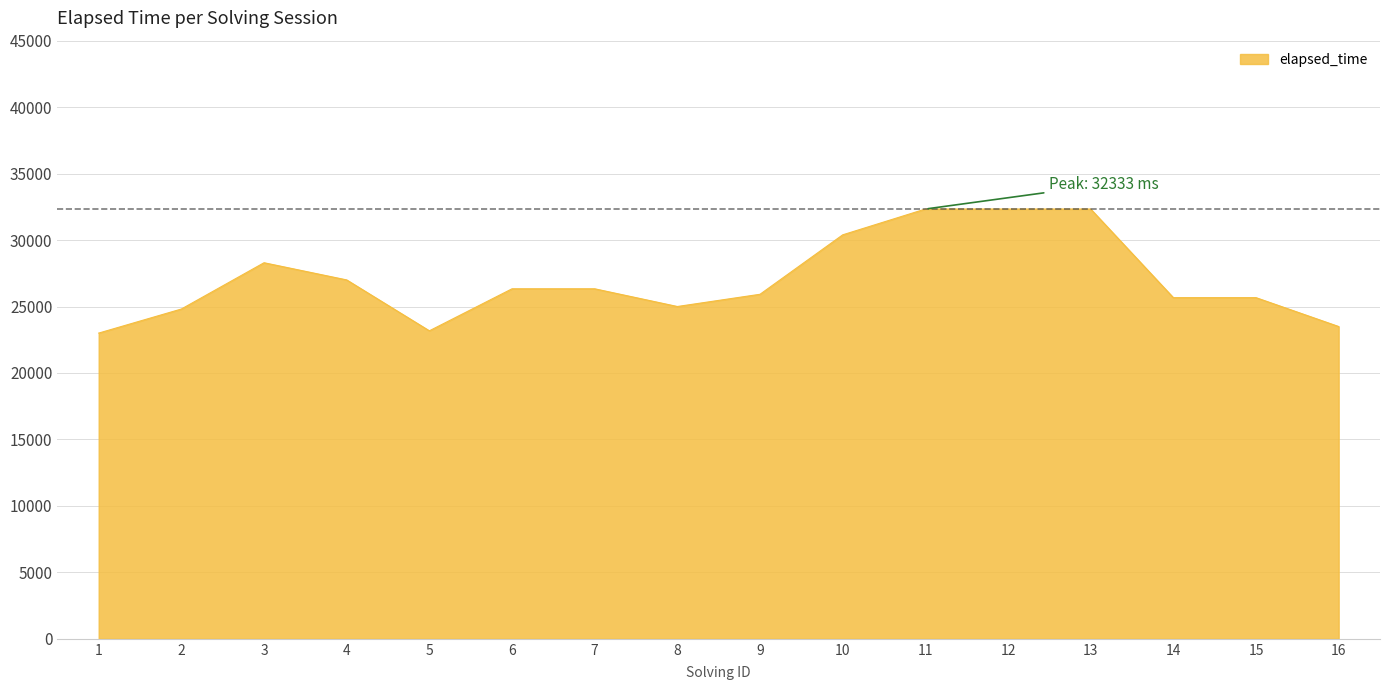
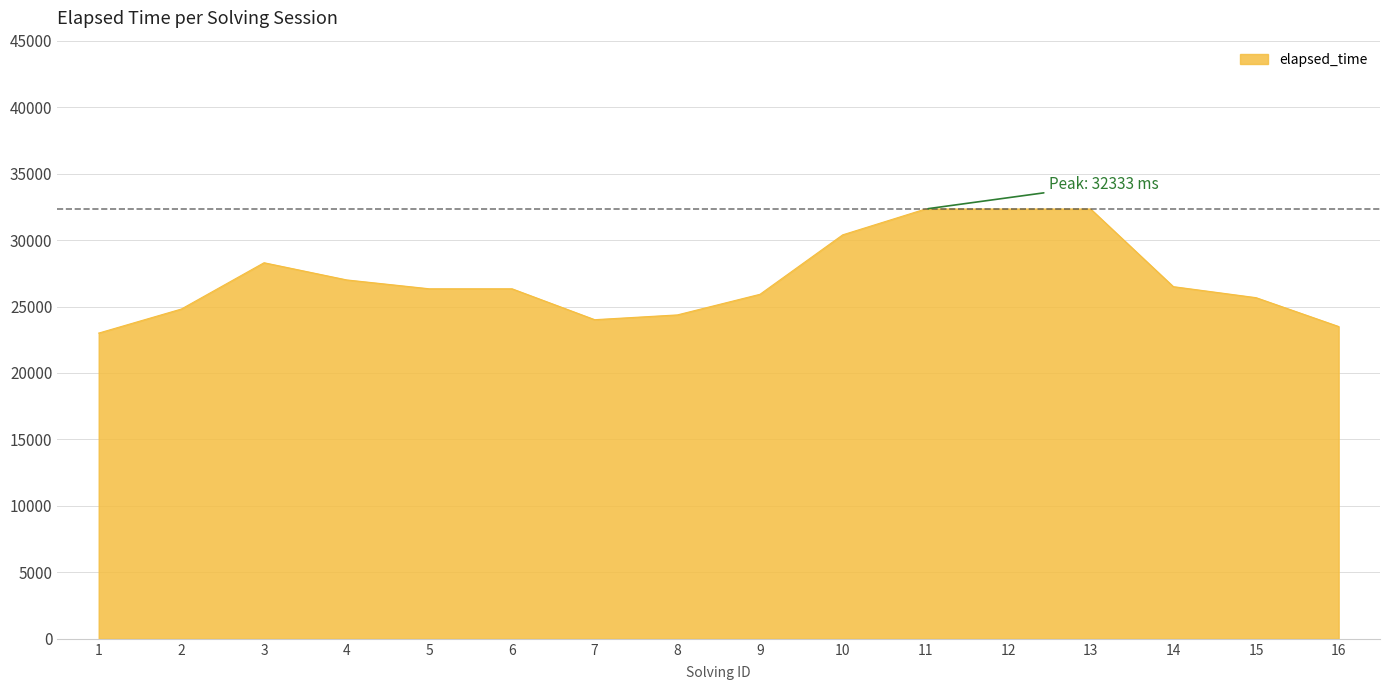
  {
    "1": 23000,
    "2": 24800,
    "3": 28300,
    "4": 27000,
-   "5": 23200,
+   "5": 26300,
    "6": 26300,
-   "7": 26300,
-   "8": 25000,
+   "7": 24000,
+   "8": 24400,
    "9": 25900,
    "10": 30400,
    "11": 32300,
-   "14": 25700,
+   "14": 26500,
    "15": 25700,
    "16": 23500
  }
